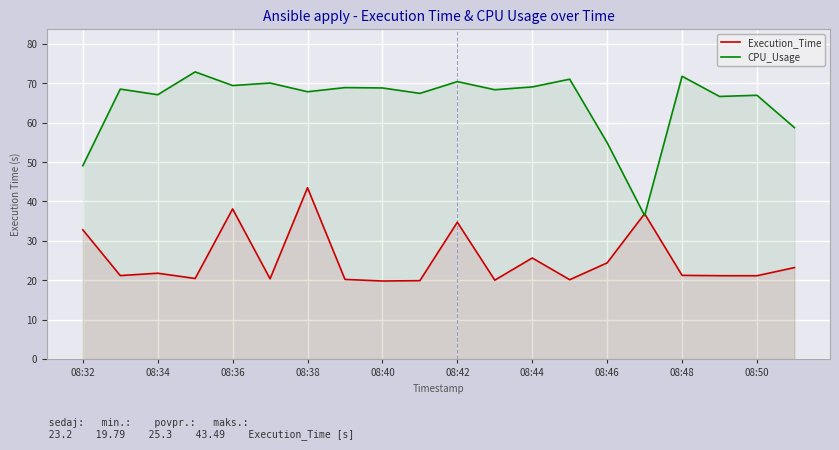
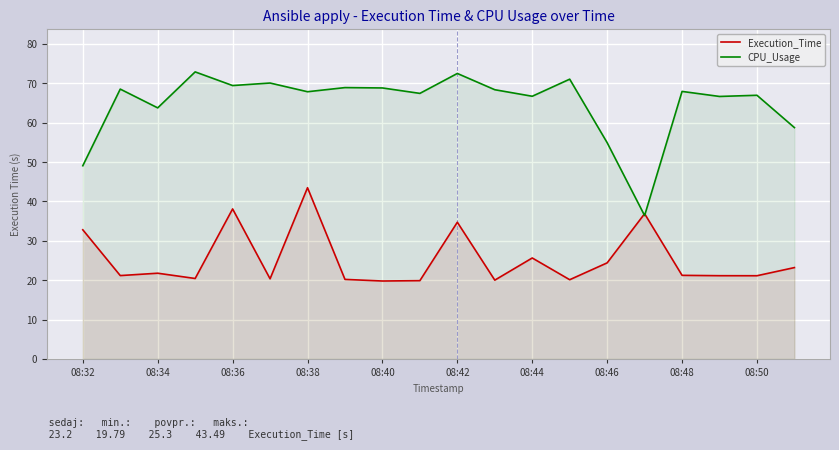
  {
    "Execution_Time": {
      "08:32": 33,
      "08:34": 22,
      "08:36": 38,
      "08:38": 43,
      "08:40": 20,
      "08:42": 35,
      "08:44": 26,
      "08:46": 24,
      "08:48": 21,
      "08:50": 21
    },
    "CPU_Usage": {
      "08:32": 49,
-     "08:34": 67,
+     "08:34": 64,
      "08:36": 69,
      "08:38": 68,
      "08:40": 69,
-     "08:42": 70,
-     "08:44": 69,
+     "08:42": 73,
+     "08:44": 67,
      "08:46": 55,
-     "08:48": 72,
+     "08:48": 68,
      "08:50": 67
    }
  }
